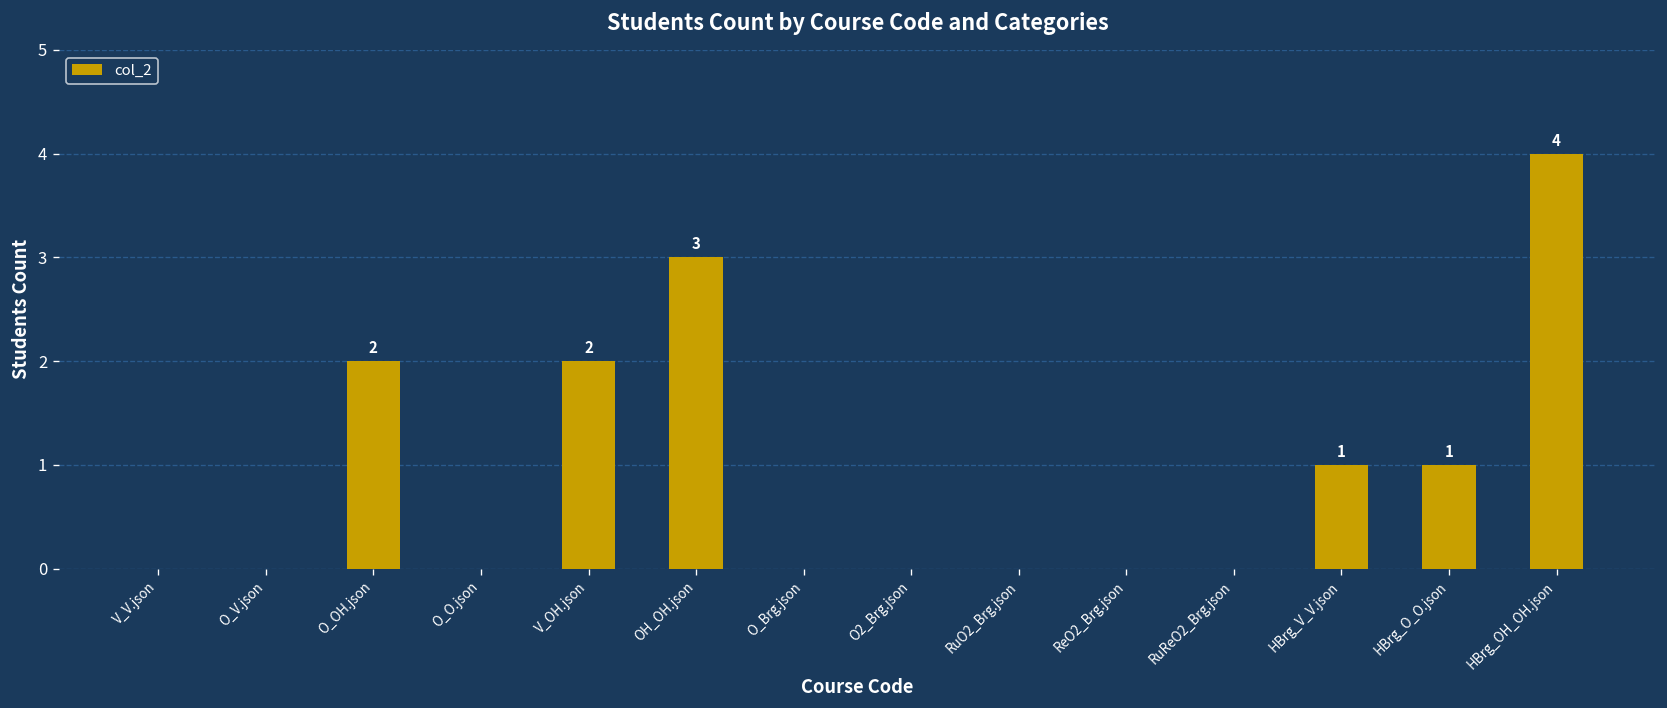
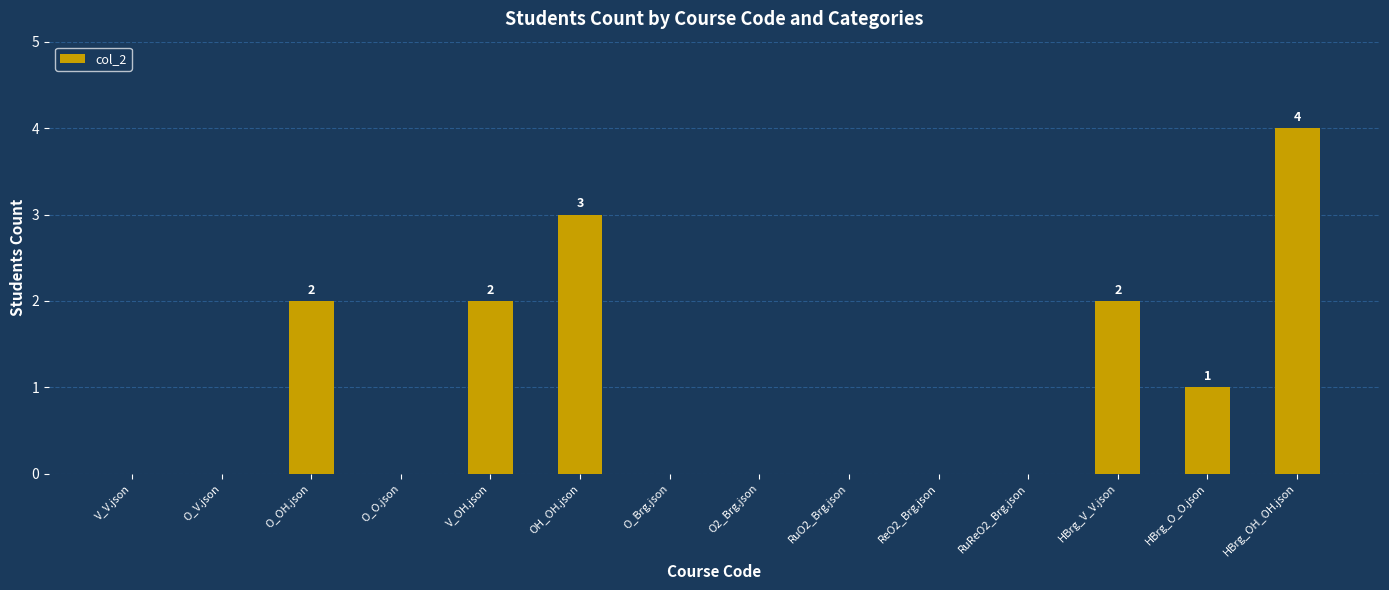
  {
    "O_OH.json": 2,
    "V_OH.json": 2,
    "OH_OH.json": 3,
-   "HBrg_V_V.json": 1,
+   "HBrg_V_V.json": 2,
    "HBrg_O_O.json": 1,
    "HBrg_OH_OH.json": 4
  }
